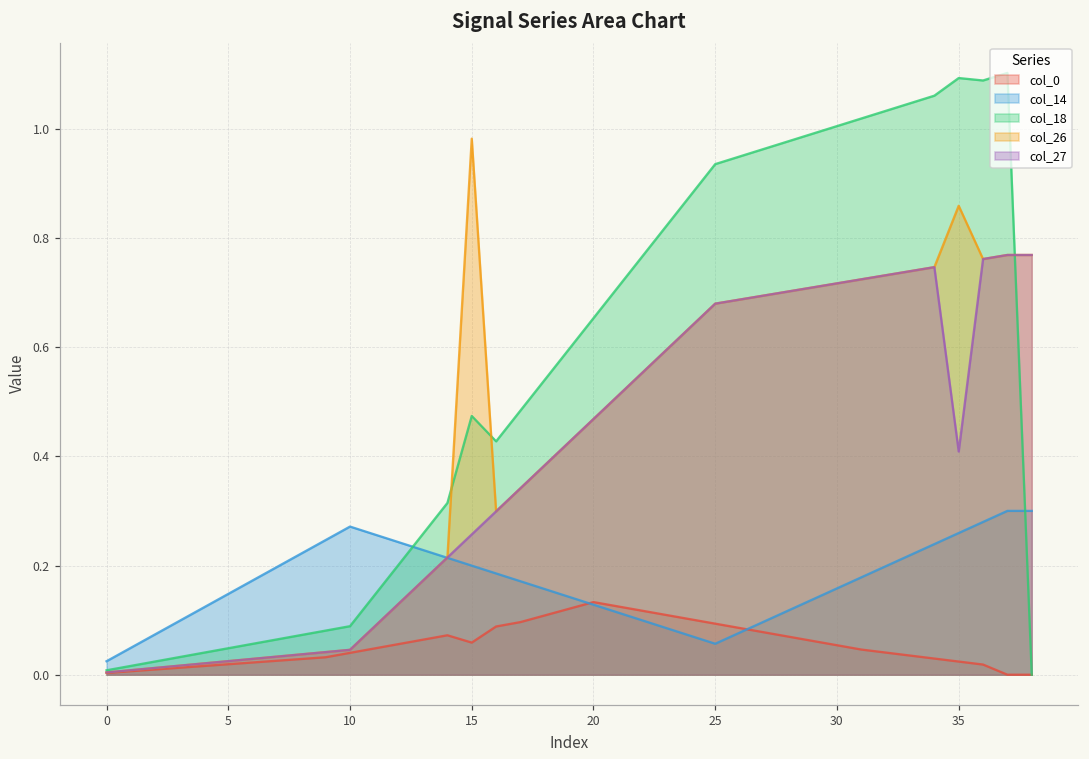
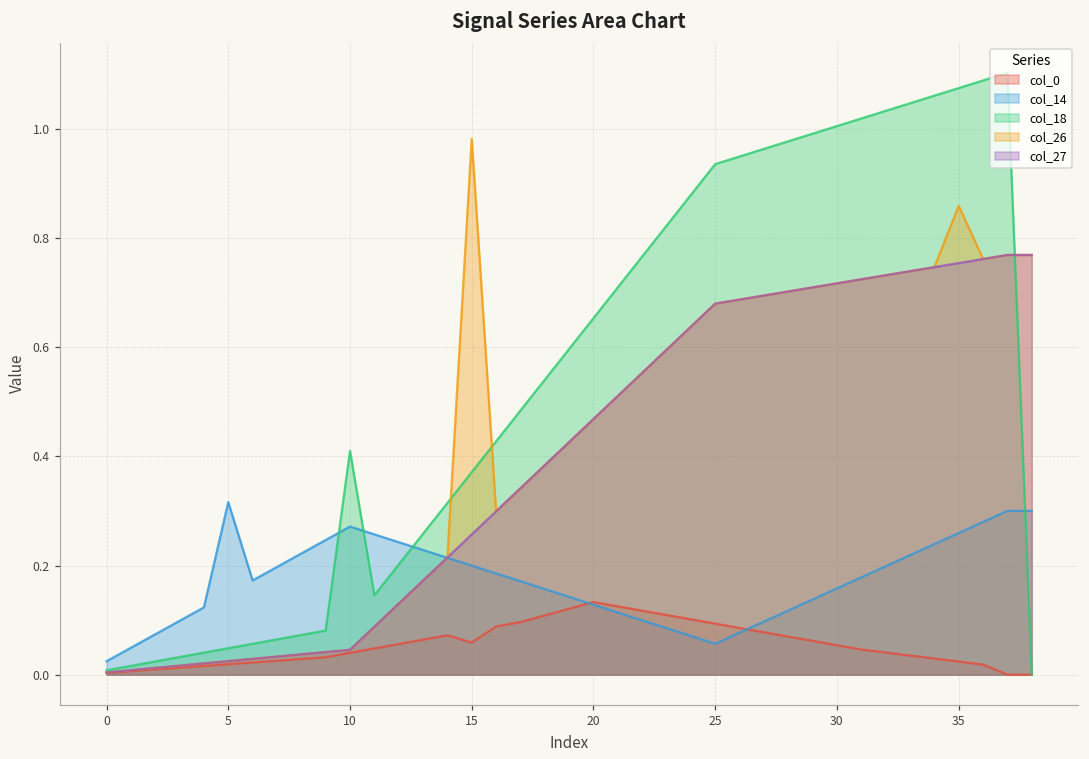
  {
    "col_14": {
      "0": 0.02,
-     "5": 0.15,
+     "5": 0.32,
      "10": 0.27,
      "15": 0.20,
      "25": 0.06,
      "30": 0.16,
      "35": 0.26
    },
    "col_18": {
      "5": 0.05,
-     "10": 0.09,
-     "15": 0.47,
+     "10": 0.41,
+     "15": 0.37,
      "20": 0.65,
      "25": 0.94,
      "30": 1.01,
-     "35": 1.09
+     "35": 1.08
    },
    "col_27": {
      "15": 0.26,
-     "35": 0.41
+     "35": 0.75
    }
  }
